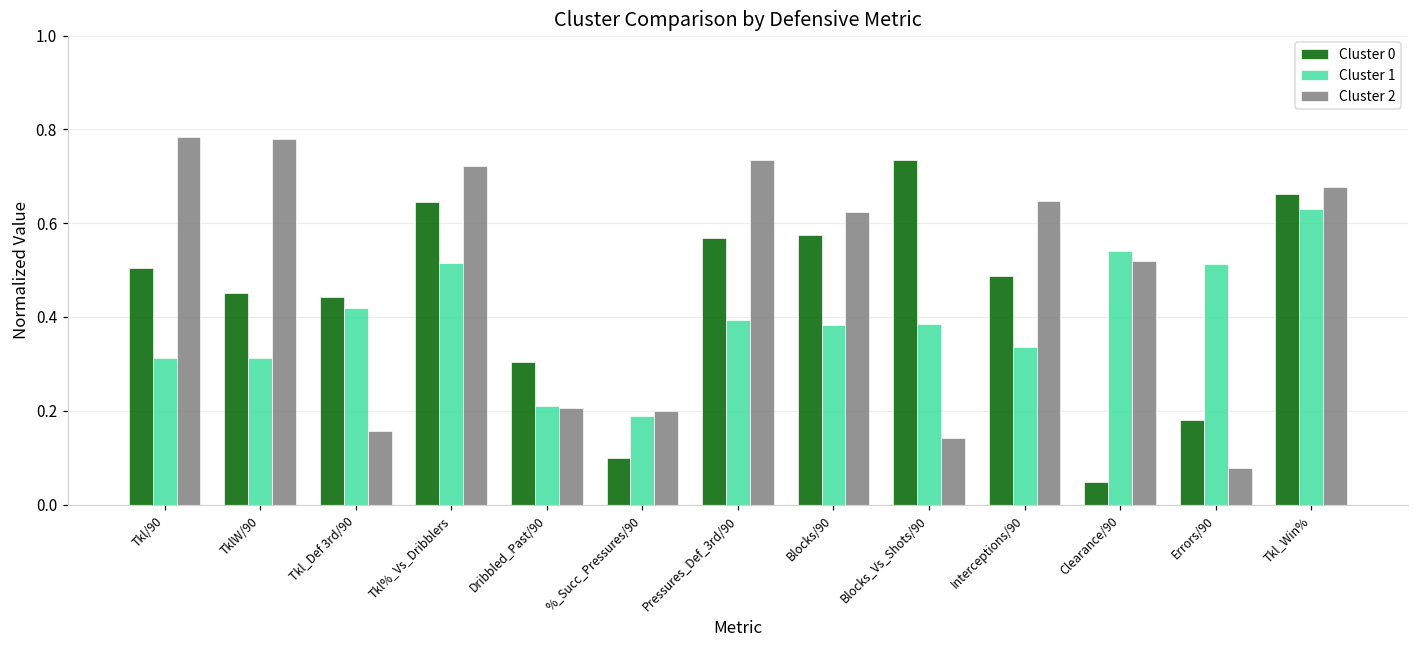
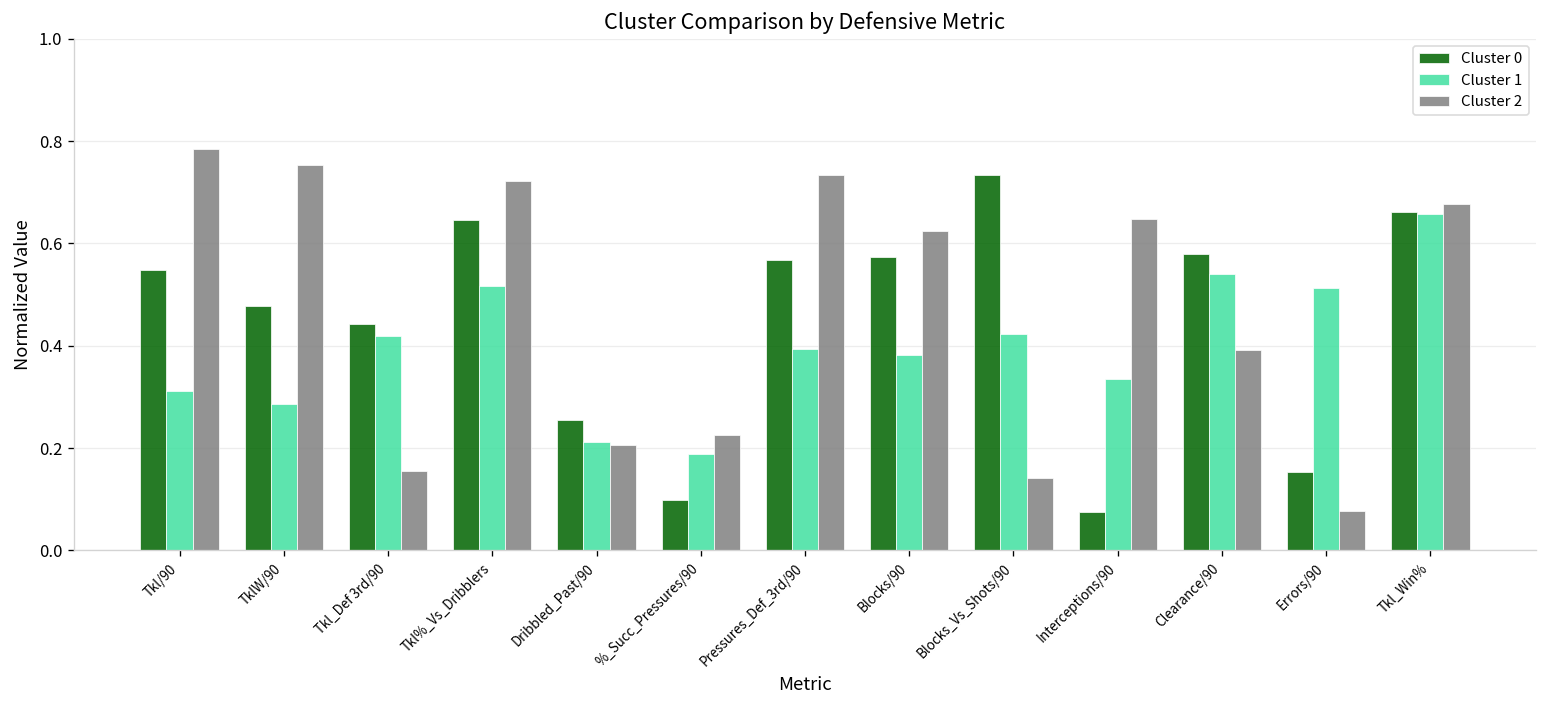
  {
    "Cluster 0": {
-     "Tkl/90": 0.50,
-     "TklW/90": 0.45,
+     "Tkl/90": 0.55,
+     "TklW/90": 0.48,
      "Tkl_Def 3rd/90": 0.44,
      "Tkl%_Vs_Dribblers": 0.65,
-     "Dribbled_Past/90": 0.30,
+     "Dribbled_Past/90": 0.25,
      "%_Succ_Pressures/90": 0.10,
      "Pressures_Def_3rd/90": 0.57,
      "Blocks/90": 0.57,
      "Blocks_Vs_Shots/90": 0.73,
-     "Interceptions/90": 0.49,
-     "Clearance/90": 0.05,
-     "Errors/90": 0.18,
+     "Interceptions/90": 0.07,
+     "Clearance/90": 0.58,
+     "Errors/90": 0.15,
      "Tkl_Win%": 0.66
    },
    "Cluster 1": {
      "Tkl/90": 0.31,
-     "TklW/90": 0.31,
+     "TklW/90": 0.29,
      "Tkl_Def 3rd/90": 0.42,
      "Tkl%_Vs_Dribblers": 0.52,
      "Dribbled_Past/90": 0.21,
      "%_Succ_Pressures/90": 0.19,
      "Pressures_Def_3rd/90": 0.39,
      "Blocks/90": 0.38,
-     "Blocks_Vs_Shots/90": 0.38,
+     "Blocks_Vs_Shots/90": 0.42,
      "Interceptions/90": 0.33,
      "Clearance/90": 0.54,
      "Errors/90": 0.51,
-     "Tkl_Win%": 0.63
+     "Tkl_Win%": 0.66
    },
    "Cluster 2": {
      "Tkl/90": 0.78,
-     "TklW/90": 0.78,
+     "TklW/90": 0.75,
      "Tkl_Def 3rd/90": 0.16,
      "Tkl%_Vs_Dribblers": 0.72,
      "Dribbled_Past/90": 0.21,
-     "%_Succ_Pressures/90": 0.20,
+     "%_Succ_Pressures/90": 0.23,
      "Pressures_Def_3rd/90": 0.73,
      "Blocks/90": 0.62,
      "Blocks_Vs_Shots/90": 0.14,
      "Interceptions/90": 0.65,
-     "Clearance/90": 0.52,
+     "Clearance/90": 0.39,
      "Errors/90": 0.08,
      "Tkl_Win%": 0.68
    }
  }
